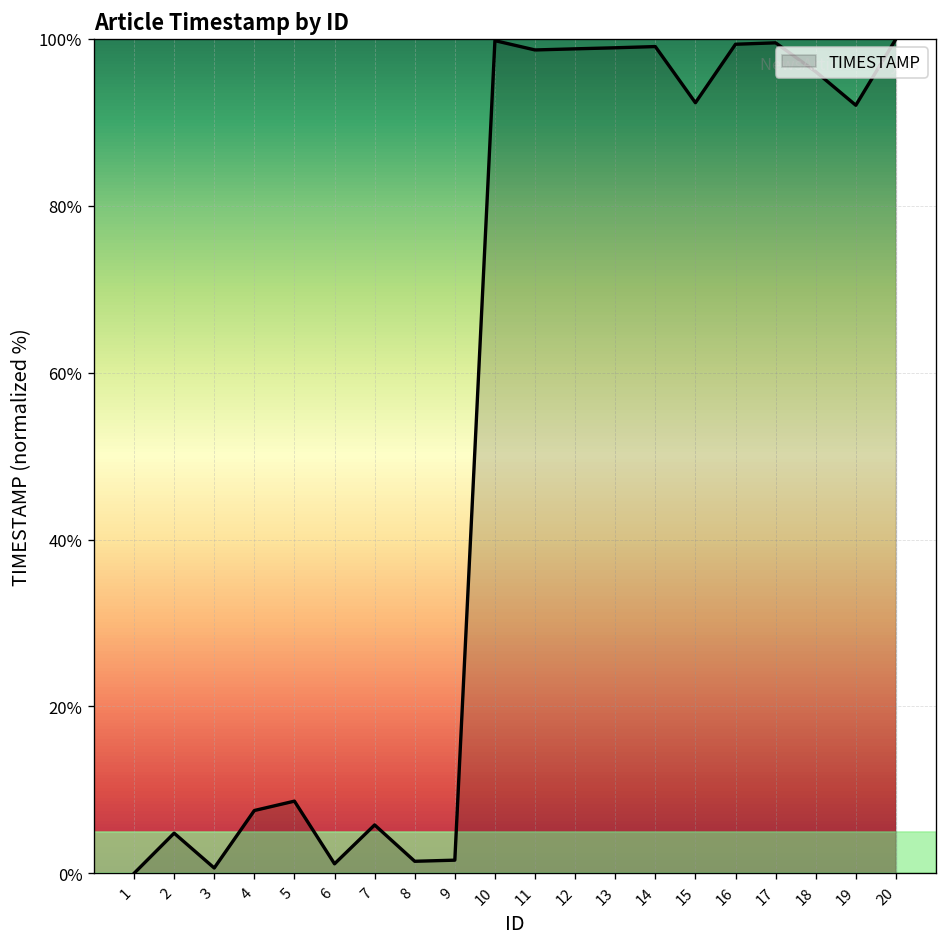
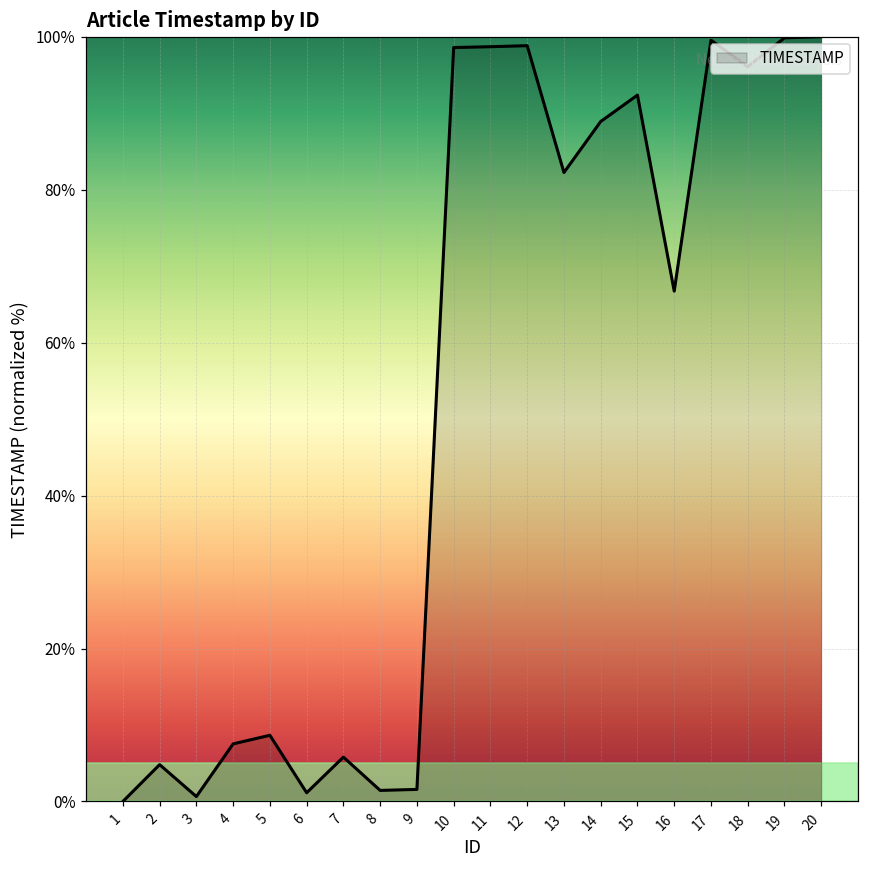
  {
    "4": "8%",
    "5": "9%",
    "7": "6%",
-   "10": "100%",
+   "10": "99%",
    "11": "99%",
    "12": "99%",
-   "13": "99%",
-   "14": "99%",
+   "13": "82%",
+   "14": "89%",
    "15": "92%",
-   "16": "99%",
+   "16": "67%",
    "17": "100%",
-   "19": "92%",
+   "19": "100%",
    "20": "100%"
  }
